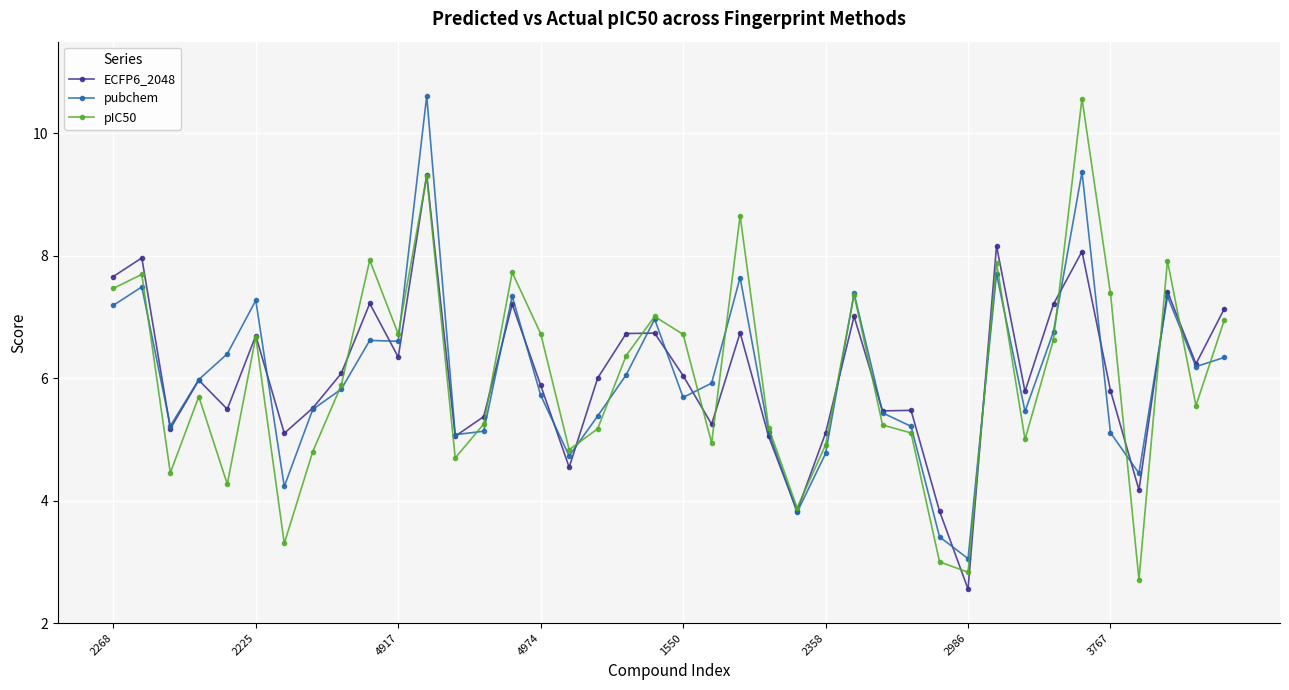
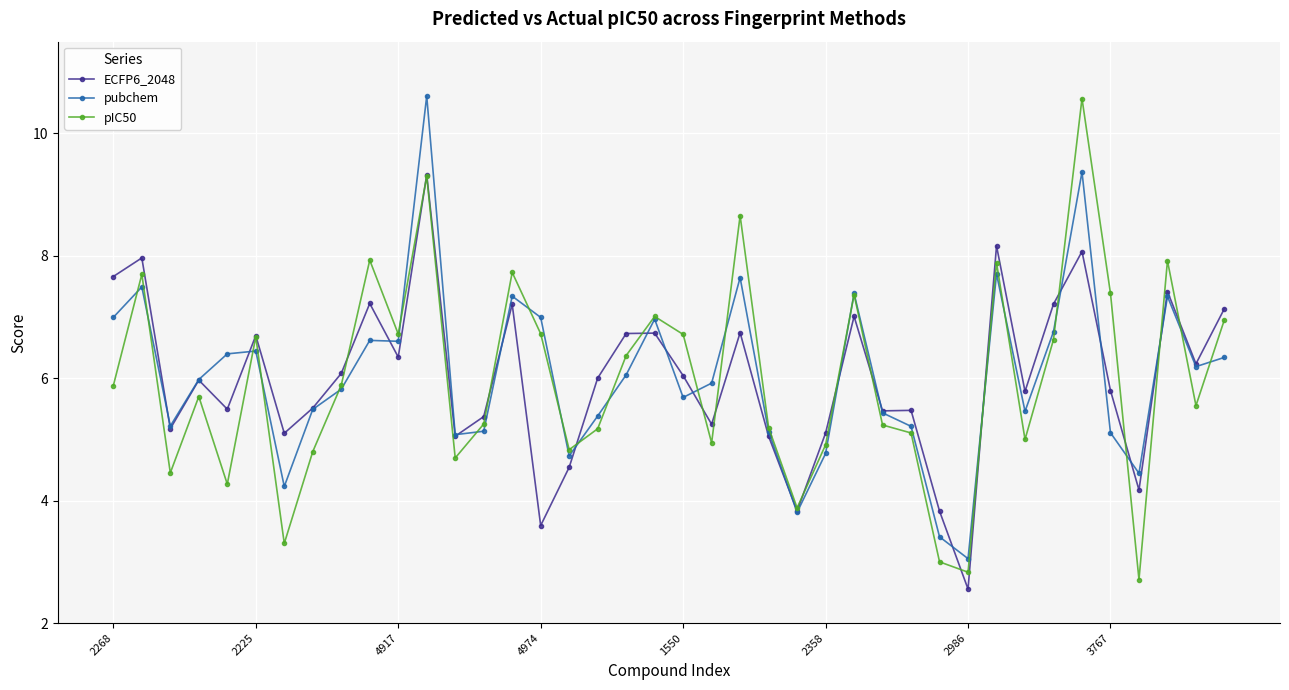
  {
    "ECFP6_2048": {
      "2268": 7.7,
      "4917": 6.3,
-     "4974": 5.9,
+     "4974": 3.6,
      "1550": 6.0,
      "2358": 5.1,
      "2986": 2.6,
      "3767": 5.8
    },
    "pubchem": {
-     "2268": 7.2,
-     "2225": 7.3,
+     "2268": 7.0,
+     "2225": 6.4,
      "4917": 6.6,
-     "4974": 5.7,
+     "4974": 7.0,
      "1550": 5.7,
      "2358": 4.8,
      "2986": 3.1,
      "3767": 5.1
    },
    "pIC50": {
-     "2268": 7.5,
+     "2268": 5.9,
      "4917": 6.7,
      "4974": 6.7,
      "1550": 6.7,
      "2358": 4.9,
      "2986": 2.8,
      "3767": 7.4
    }
  }
